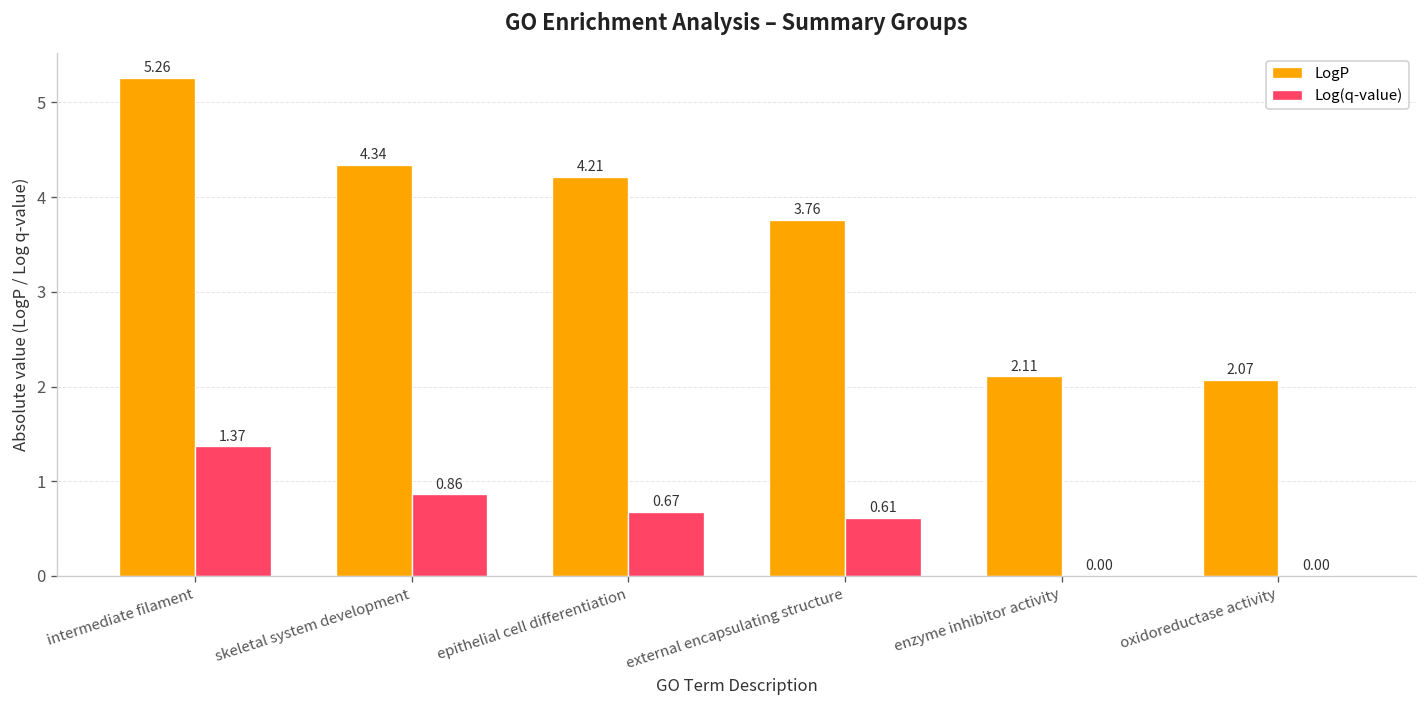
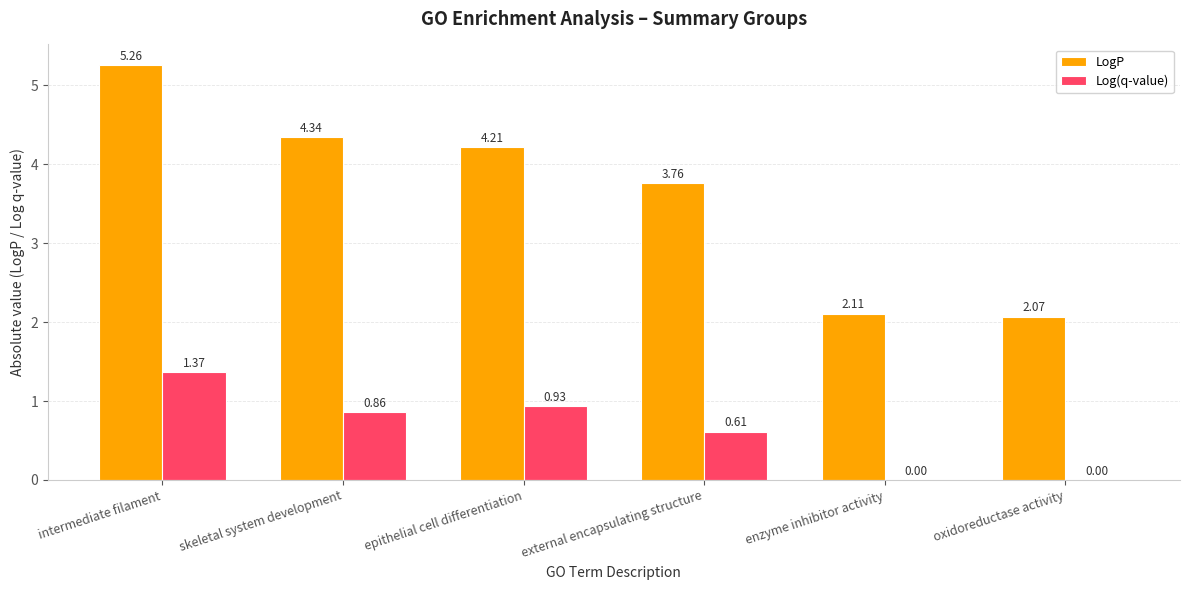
  {
    "LogP": {
      "intermediate filament": 5.26,
      "skeletal system development": 4.34,
      "epithelial cell differentiation": 4.21,
      "external encapsulating structure": 3.76,
      "enzyme inhibitor activity": 2.11,
      "oxidoreductase activity": 2.07
    },
    "Log(q-value)": {
      "intermediate filament": 1.37,
      "skeletal system development": 0.86,
-     "epithelial cell differentiation": 0.67,
+     "epithelial cell differentiation": 0.93,
      "external encapsulating structure": 0.61,
      "enzyme inhibitor activity": 0.00,
      "oxidoreductase activity": 0.00
    }
  }
